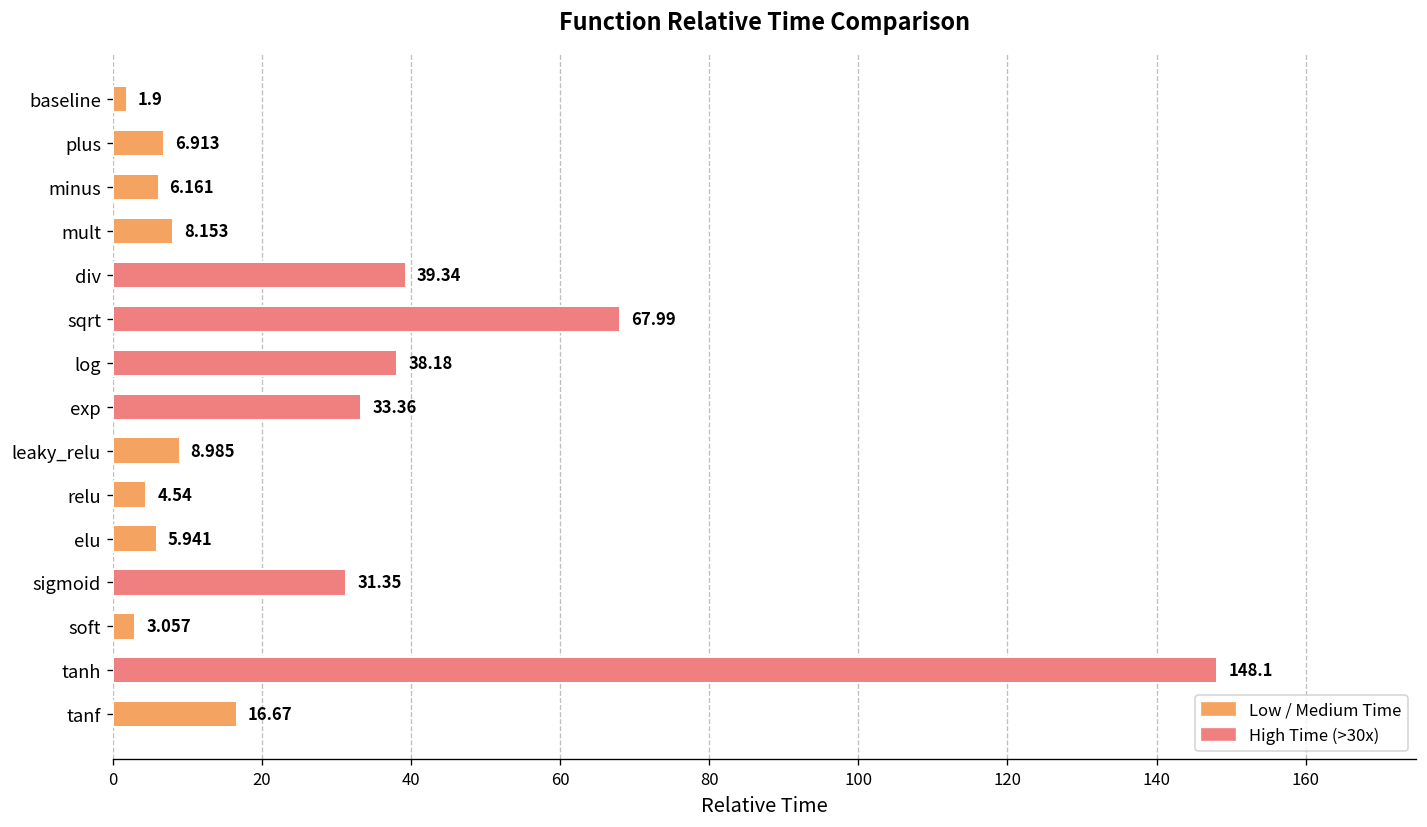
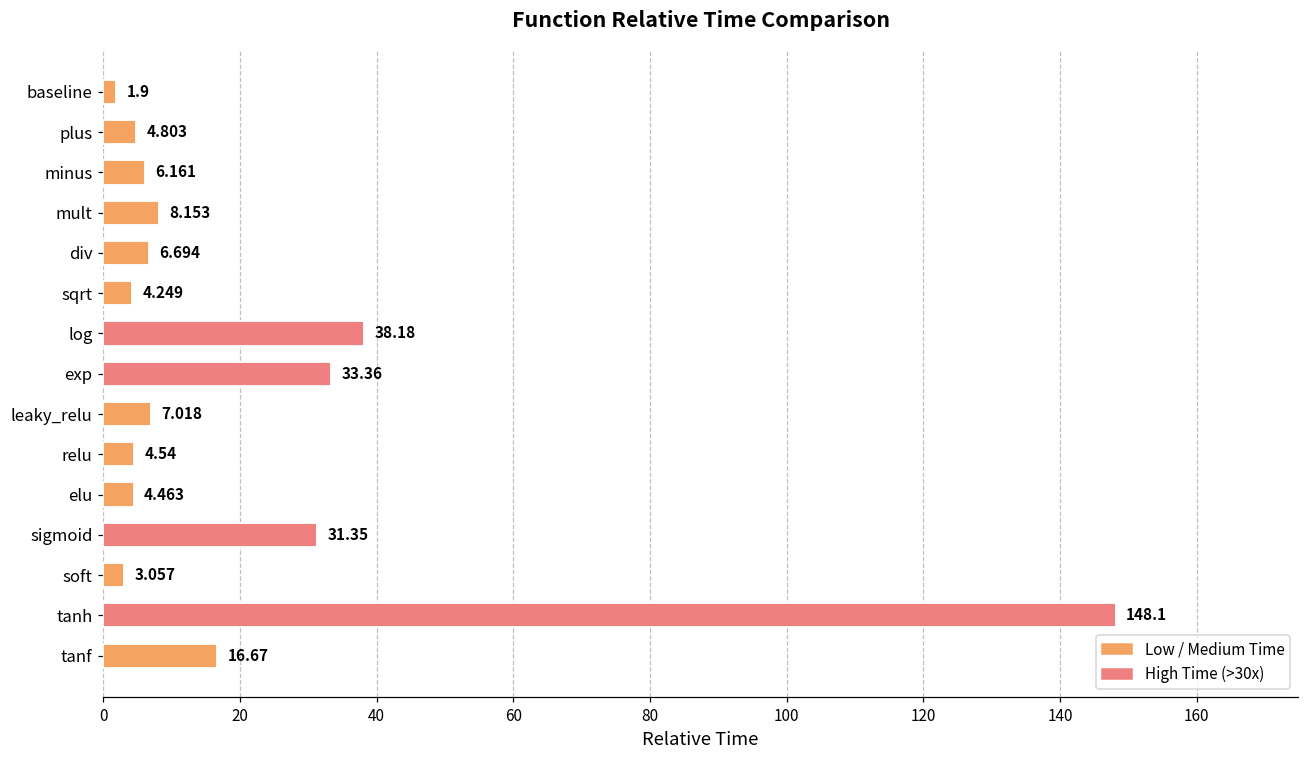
  {
    "baseline": 1.9,
-   "plus": 6.913,
+   "plus": 4.803,
    "minus": 6.161,
    "mult": 8.153,
-   "div": 39.34,
-   "sqrt": 67.99,
+   "div": 6.694,
+   "sqrt": 4.249,
    "log": 38.18,
    "exp": 33.36,
-   "leaky_relu": 8.985,
+   "leaky_relu": 7.018,
    "relu": 4.54,
-   "elu": 5.941,
+   "elu": 4.463,
    "sigmoid": 31.35,
    "soft": 3.057,
    "tanh": 148.1,
    "tanf": 16.67
  }
